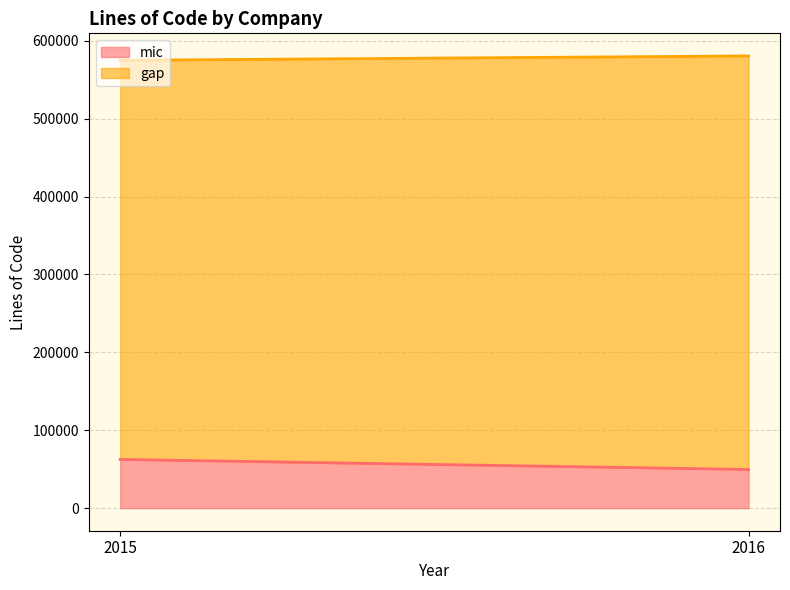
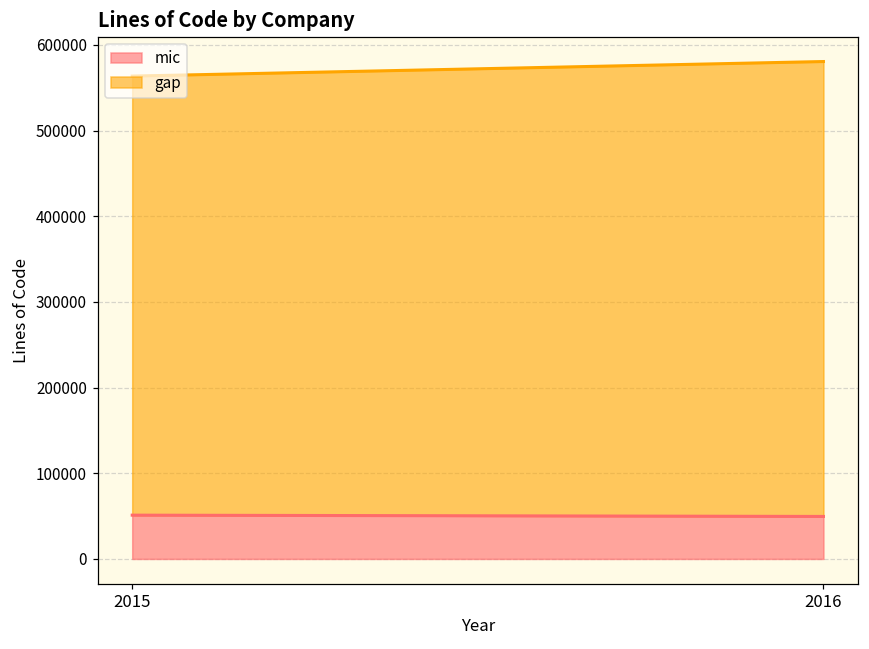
  {
    "mic": {
-     "2015": 60000,
+     "2015": 50000,
      "2016": 50000
    },
    "gap": {
      "2016": 530000
    }
  }
